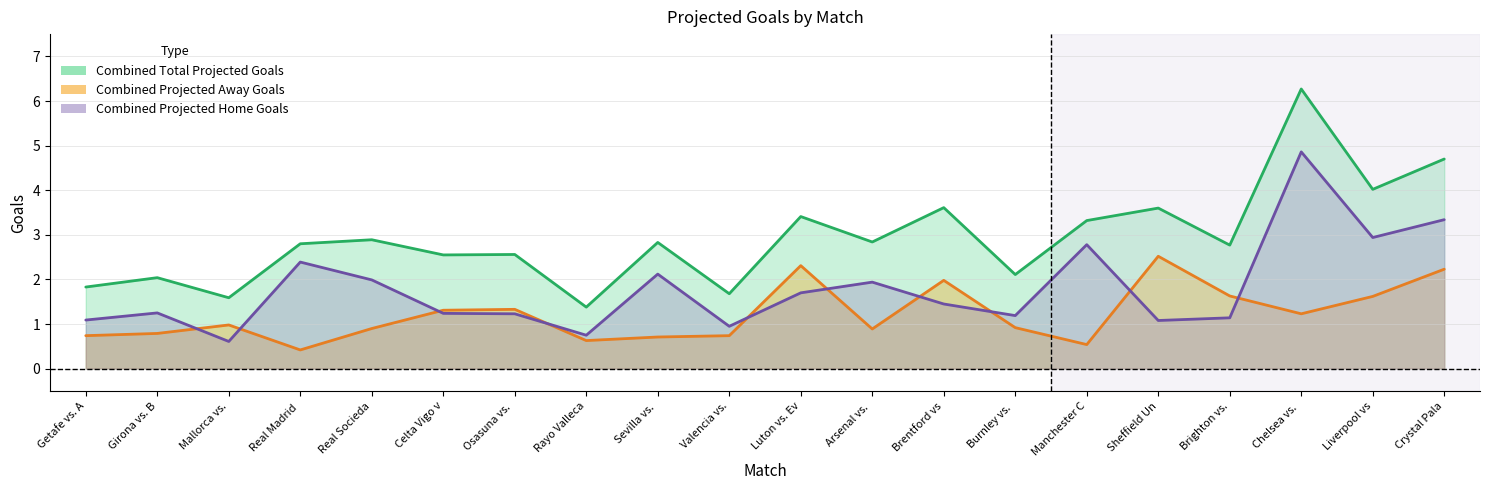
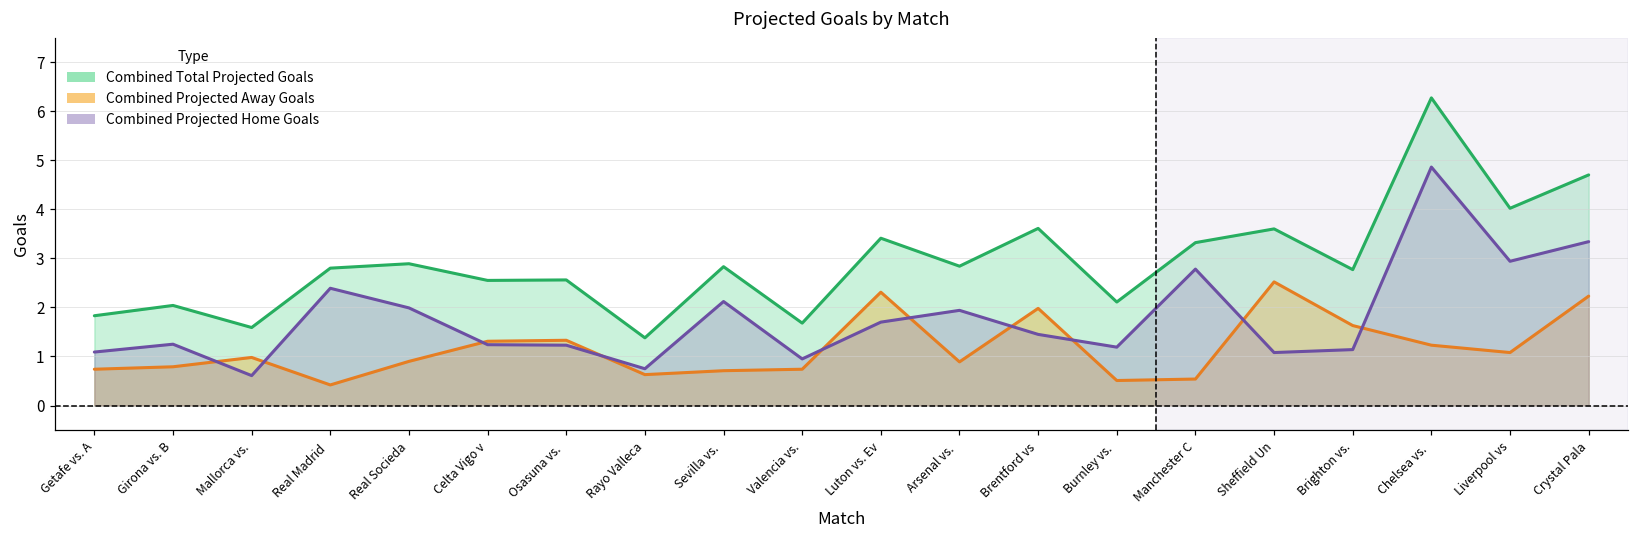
  {
    "Combined Projected Away Goals": {
      "Getafe vs. A": 0.7,
      "Girona vs. B": 0.8,
      "Mallorca vs.": 1.0,
      "Real Madrid": 0.4,
      "Real Socieda": 0.9,
      "Celta Vigo v": 1.3,
      "Osasuna vs.": 1.3,
      "Rayo Valleca": 0.6,
      "Sevilla vs.": 0.7,
      "Valencia vs.": 0.7,
      "Luton vs. Ev": 2.3,
      "Arsenal vs.": 0.9,
      "Brentford vs": 2.0,
-     "Burnley vs.": 0.9,
+     "Burnley vs.": 0.5,
      "Manchester C": 0.5,
      "Sheffield Un": 2.5,
      "Brighton vs.": 1.6,
      "Chelsea vs.": 1.2,
-     "Liverpool vs": 1.6,
+     "Liverpool vs": 1.1,
      "Crystal Pala": 2.2
    }
  }
